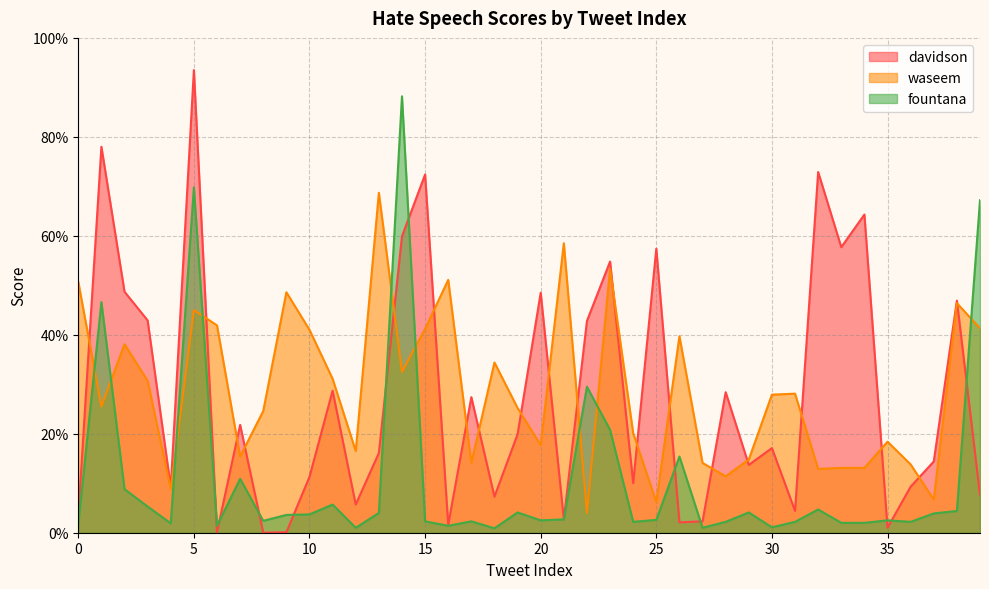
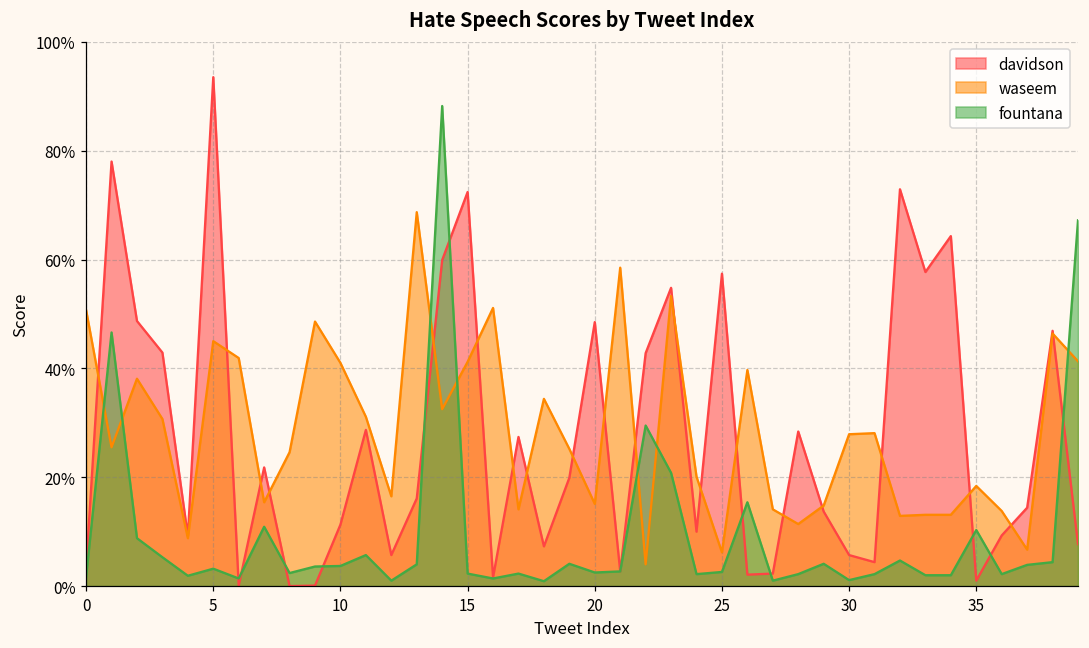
  {
    "davidson": {
      "0": "3%",
      "5": "94%",
      "10": "11%",
      "15": "72%",
      "20": "49%",
      "25": "57%",
-     "30": "17%",
+     "30": "6%",
      "35": "1%"
    },
    "waseem": {
      "0": "51%",
      "5": "45%",
      "10": "41%",
      "15": "41%",
-     "20": "18%",
+     "20": "15%",
      "25": "6%",
      "30": "28%",
      "35": "18%"
    },
    "fountana": {
      "0": "2%",
-     "5": "70%",
+     "5": "3%",
      "10": "4%",
      "15": "2%",
      "20": "3%",
      "25": "3%",
      "30": "1%",
-     "35": "3%"
+     "35": "10%"
    }
  }
